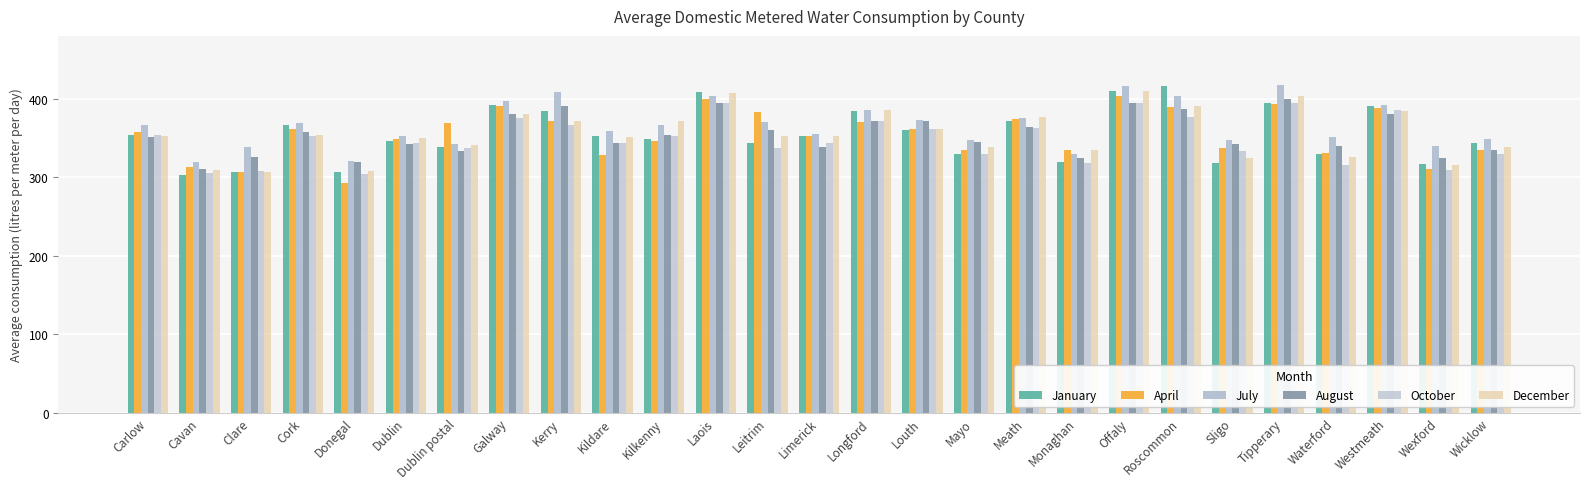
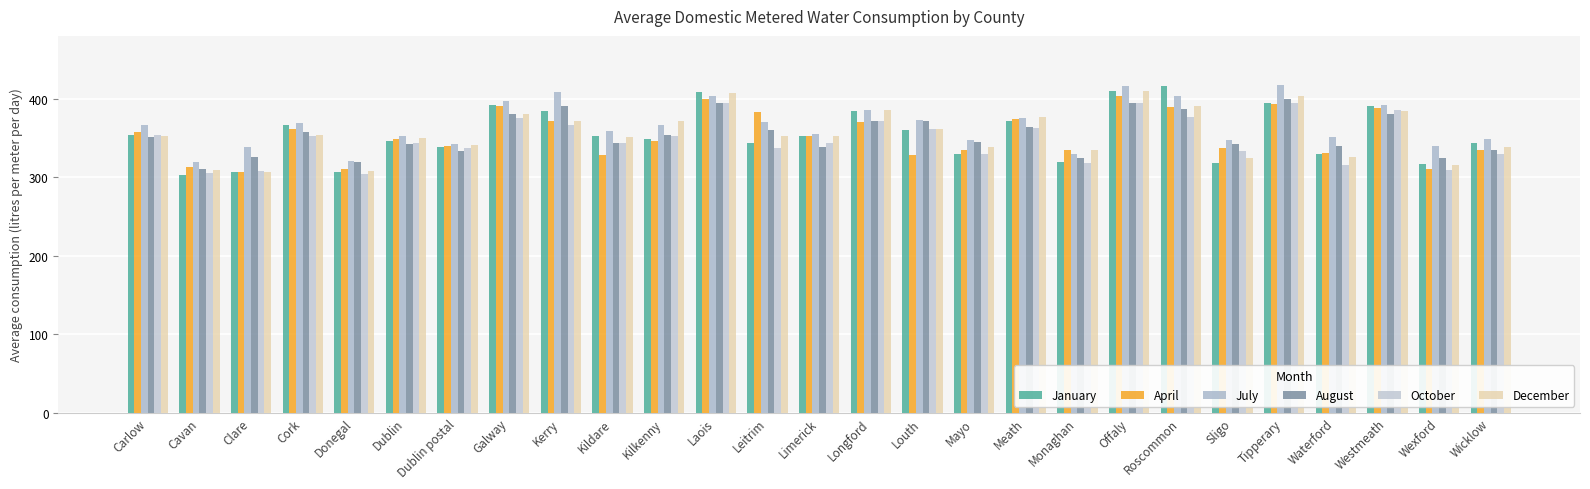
  {
    "April": {
      "Carlow": 360,
      "Cavan": 310,
      "Clare": 310,
      "Cork": 360,
-     "Donegal": 290,
+     "Donegal": 310,
      "Dublin": 350,
-     "Dublin postal": 370,
+     "Dublin postal": 340,
      "Galway": 390,
      "Kerry": 370,
      "Kildare": 330,
      "Kilkenny": 350,
      "Laois": 400,
      "Leitrim": 380,
      "Limerick": 350,
      "Longford": 370,
-     "Louth": 360,
+     "Louth": 330,
      "Mayo": 340,
      "Meath": 370,
      "Monaghan": 330,
      "Offaly": 400,
      "Roscommon": 390,
      "Sligo": 340,
      "Tipperary": 390,
      "Waterford": 330,
      "Westmeath": 390,
      "Wexford": 310,
      "Wicklow": 340
    }
  }
